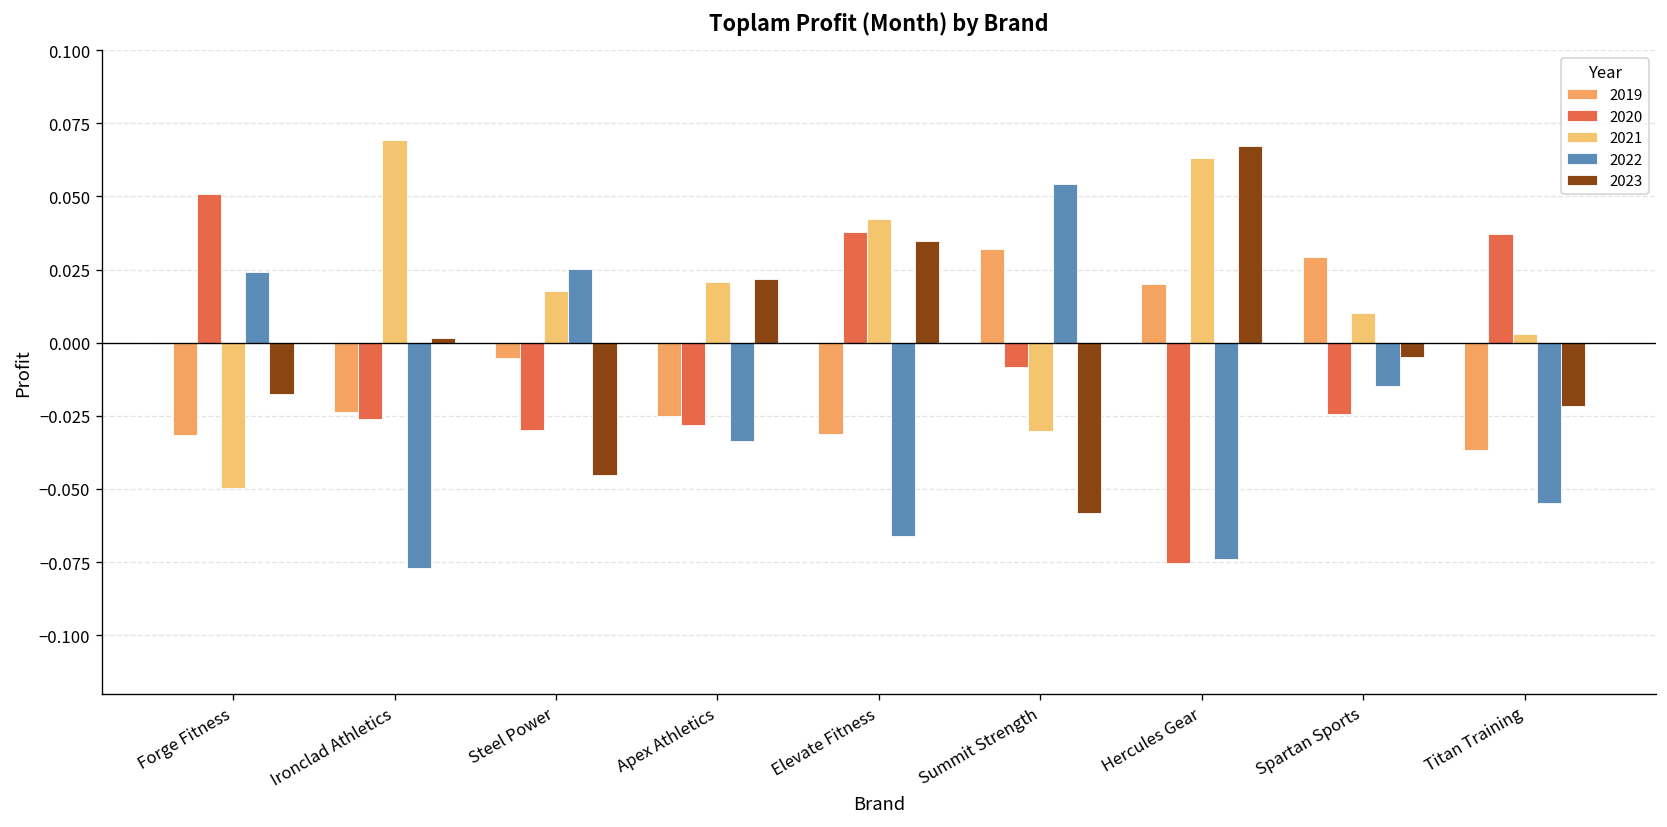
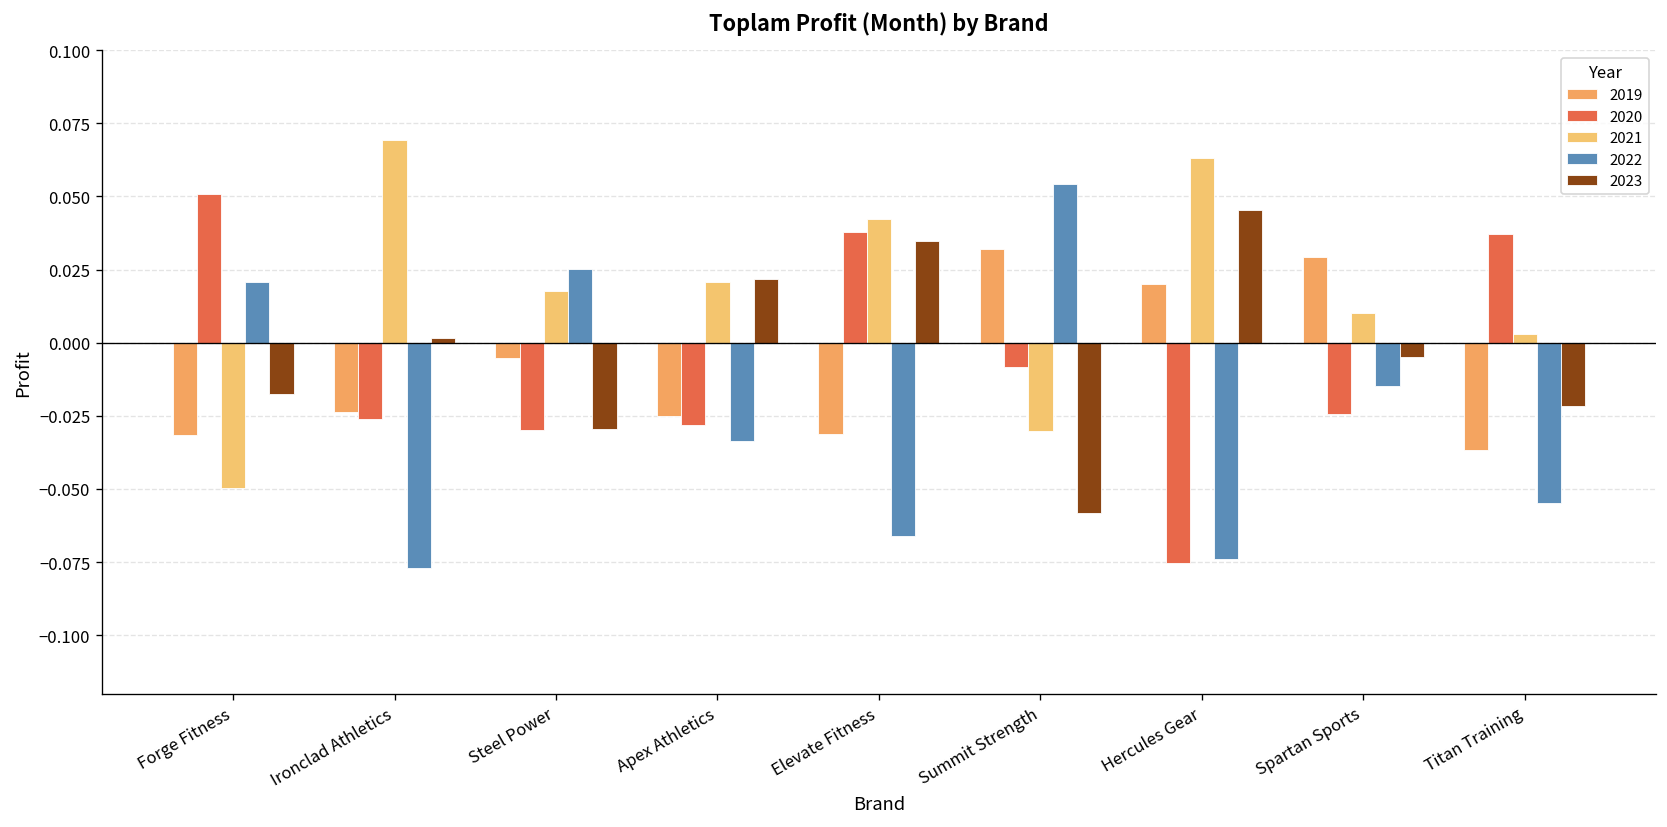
  {
    "2020": {
      "Forge Fitness": 0.051,
      "Ironclad Athletics": -0.026,
      "Steel Power": -0.030,
      "Apex Athletics": -0.028,
      "Elevate Fitness": 0.038,
      "Summit Strength": -0.008,
      "Hercules Gear": -0.075,
      "Spartan Sports": -0.024,
      "Titan Training": 0.037
    },
    "2022": {
-     "Forge Fitness": 0.024,
+     "Forge Fitness": 0.021,
      "Ironclad Athletics": -0.077,
      "Steel Power": 0.025,
      "Apex Athletics": -0.034,
      "Elevate Fitness": -0.066,
      "Summit Strength": 0.054,
      "Hercules Gear": -0.074,
      "Spartan Sports": -0.015,
      "Titan Training": -0.055
    },
    "2023": {
      "Forge Fitness": -0.017,
      "Ironclad Athletics": 0.002,
-     "Steel Power": -0.045,
+     "Steel Power": -0.030,
      "Apex Athletics": 0.022,
      "Elevate Fitness": 0.035,
      "Summit Strength": -0.058,
-     "Hercules Gear": 0.067,
+     "Hercules Gear": 0.045,
      "Spartan Sports": -0.005,
      "Titan Training": -0.022
    }
  }
